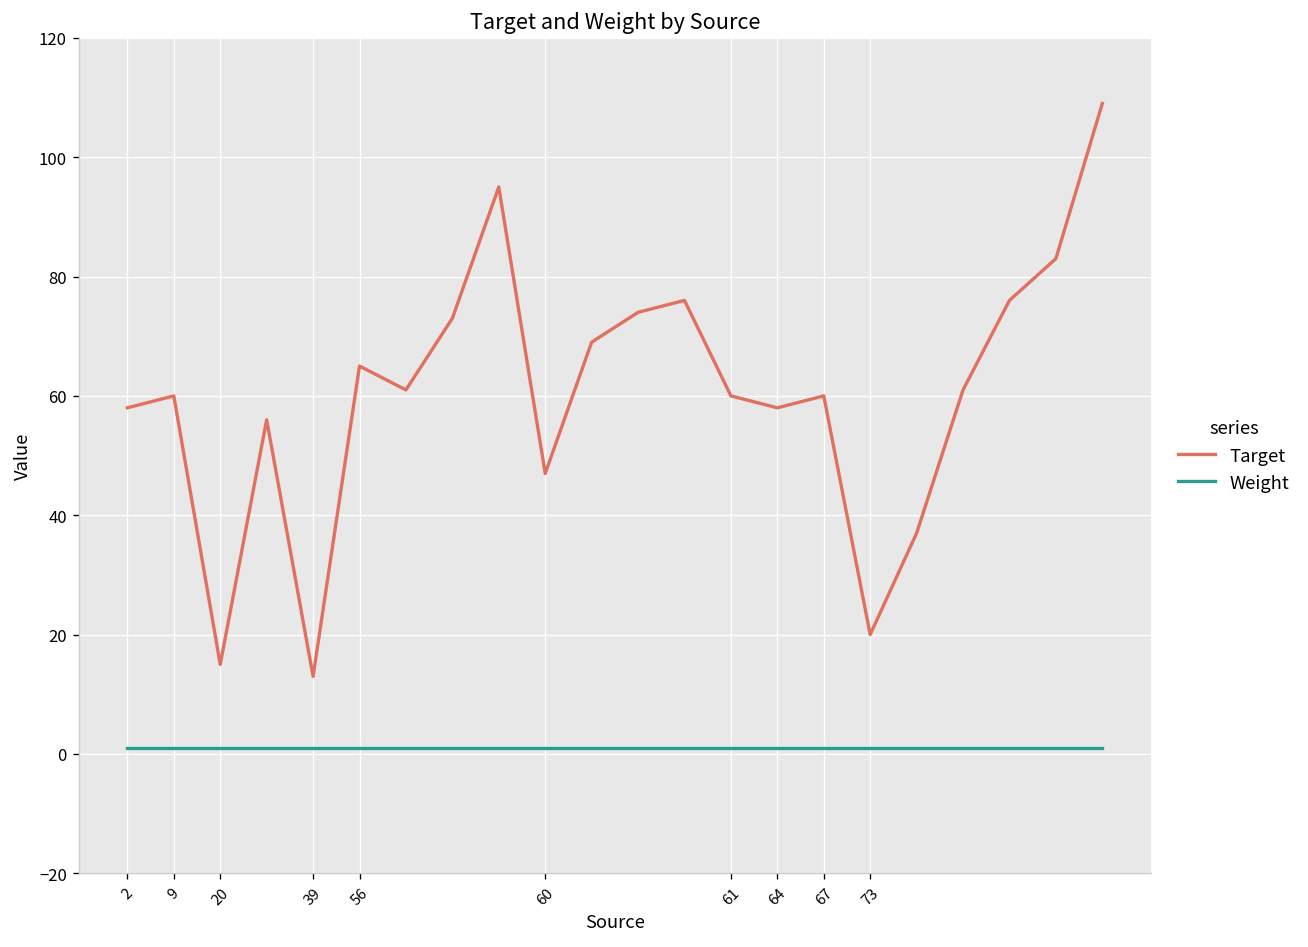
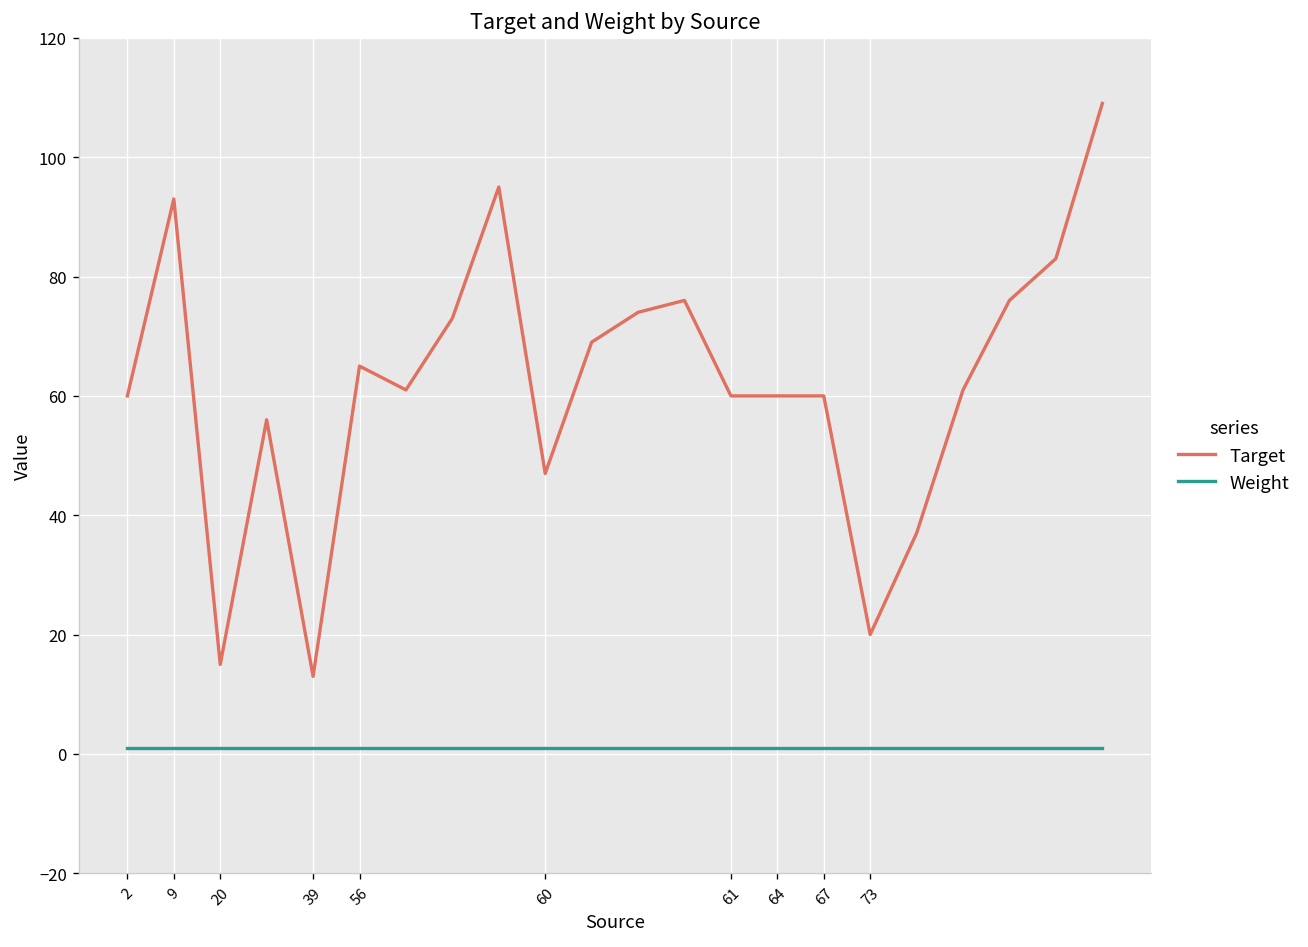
  {
    "Target": {
-     "2": 58,
-     "9": 60,
+     "2": 60,
+     "9": 93,
      "39": 13,
      "56": 65,
      "60": 47,
      "61": 60,
-     "64": 58,
+     "64": 60,
      "67": 60,
      "73": 20
    },
    "Weight": {
      "2": 1,
      "9": 1,
      "39": 1,
      "56": 1,
      "60": 1,
      "61": 1,
      "64": 1,
      "67": 1,
      "73": 1
    }
  }
